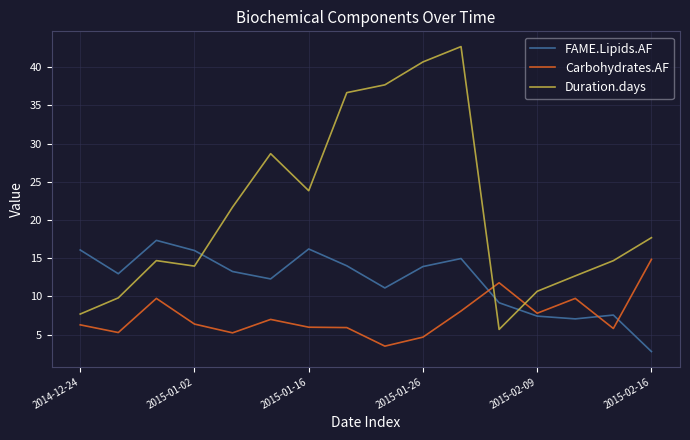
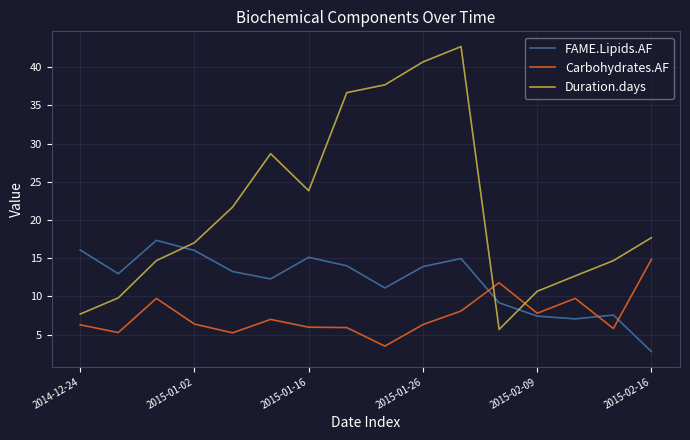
  {
    "FAME.Lipids.AF": {
      "2014-12-24": 16,
      "2015-01-02": 16,
-     "2015-01-16": 16,
+     "2015-01-16": 15,
      "2015-01-26": 14,
      "2015-02-09": 7,
      "2015-02-16": 3
    },
    "Carbohydrates.AF": {
      "2014-12-24": 6,
      "2015-01-02": 6,
      "2015-01-16": 6,
-     "2015-01-26": 5,
+     "2015-01-26": 6,
      "2015-02-09": 8,
      "2015-02-16": 15
    },
    "Duration.days": {
      "2014-12-24": 8,
-     "2015-01-02": 14,
+     "2015-01-02": 17,
      "2015-01-16": 24,
      "2015-01-26": 41,
      "2015-02-09": 11,
      "2015-02-16": 18
    }
  }
